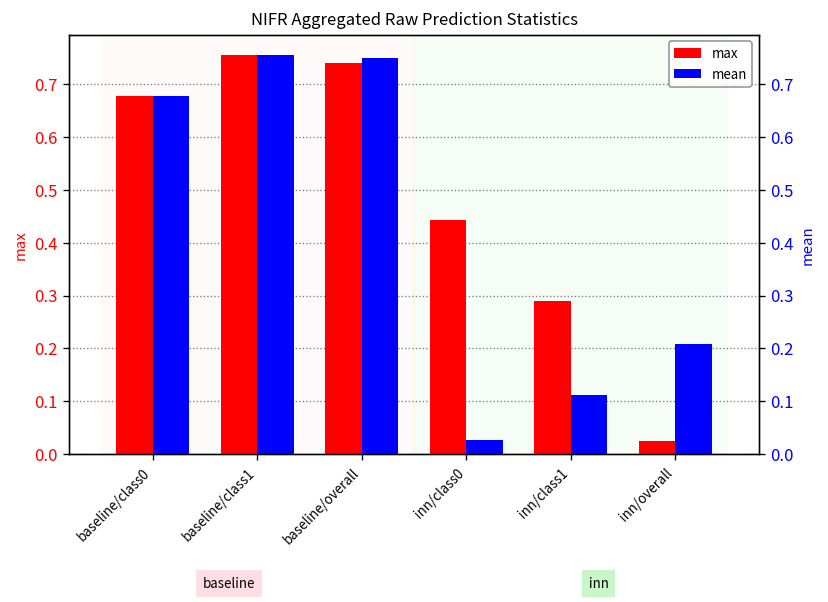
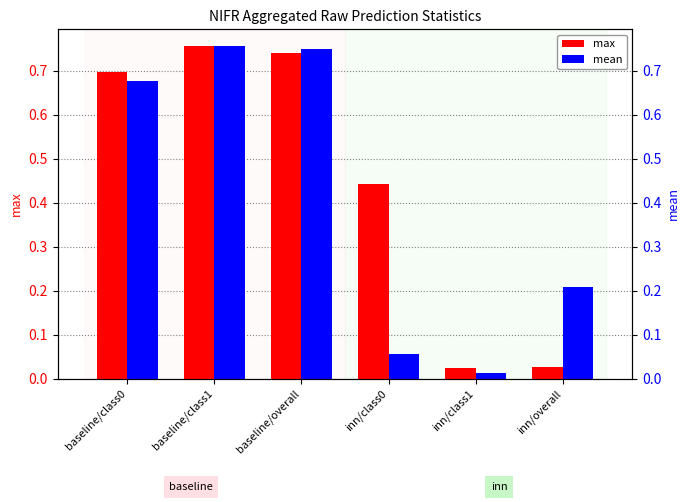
  {
    "max": {
-     "baseline/class0": 0.68,
+     "baseline/class0": 0.70,
      "baseline/class1": 0.76,
      "baseline/overall": 0.74,
      "inn/class0": 0.44,
-     "inn/class1": 0.29,
+     "inn/class1": 0.02,
      "inn/overall": 0.03
    },
    "mean": {
      "baseline/class0": 0.68,
      "baseline/class1": 0.76,
      "baseline/overall": 0.75,
-     "inn/class0": 0.03,
-     "inn/class1": 0.11,
+     "inn/class0": 0.06,
+     "inn/class1": 0.01,
      "inn/overall": 0.21
    }
  }
